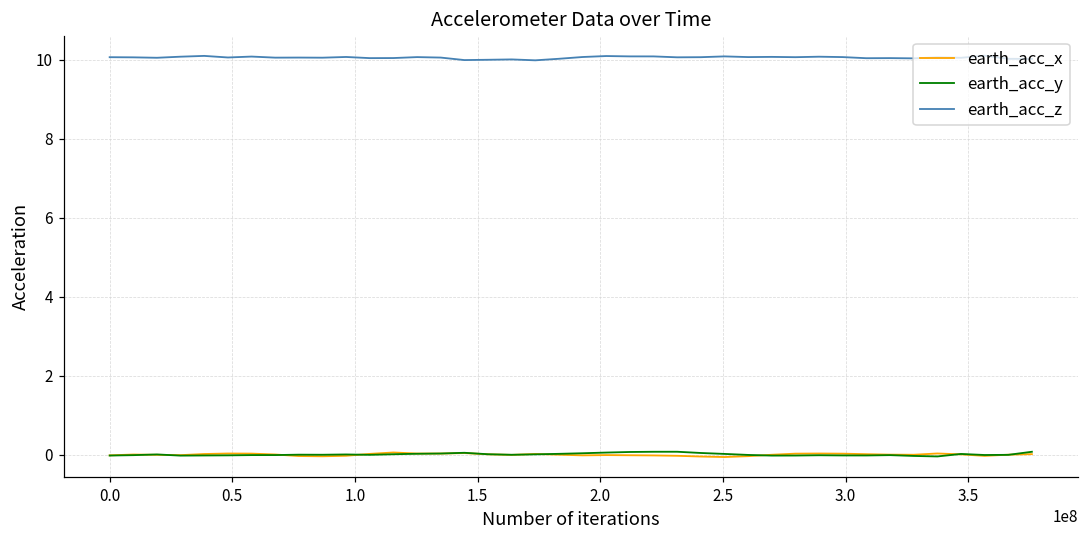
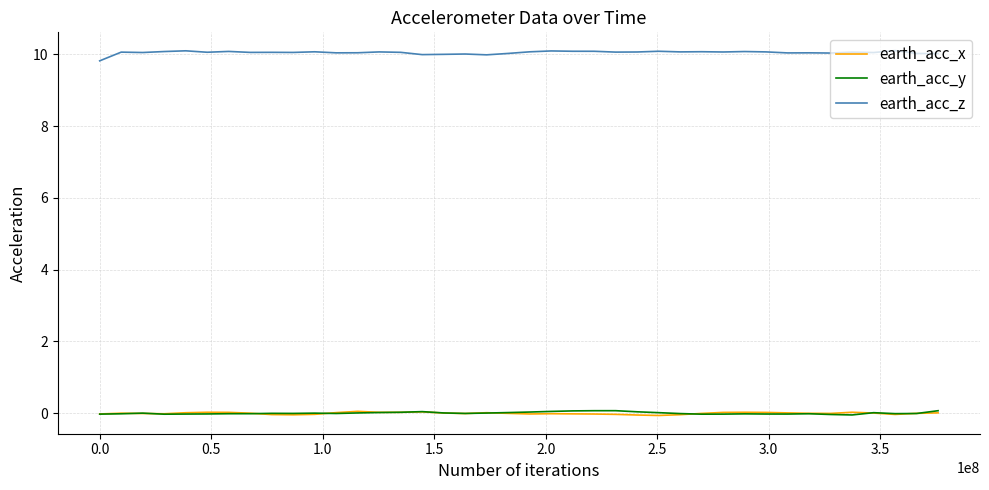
  {
    "earth_acc_z": {
-     "0.0": 10.1
+     "0.0": 9.8
    }
  }
